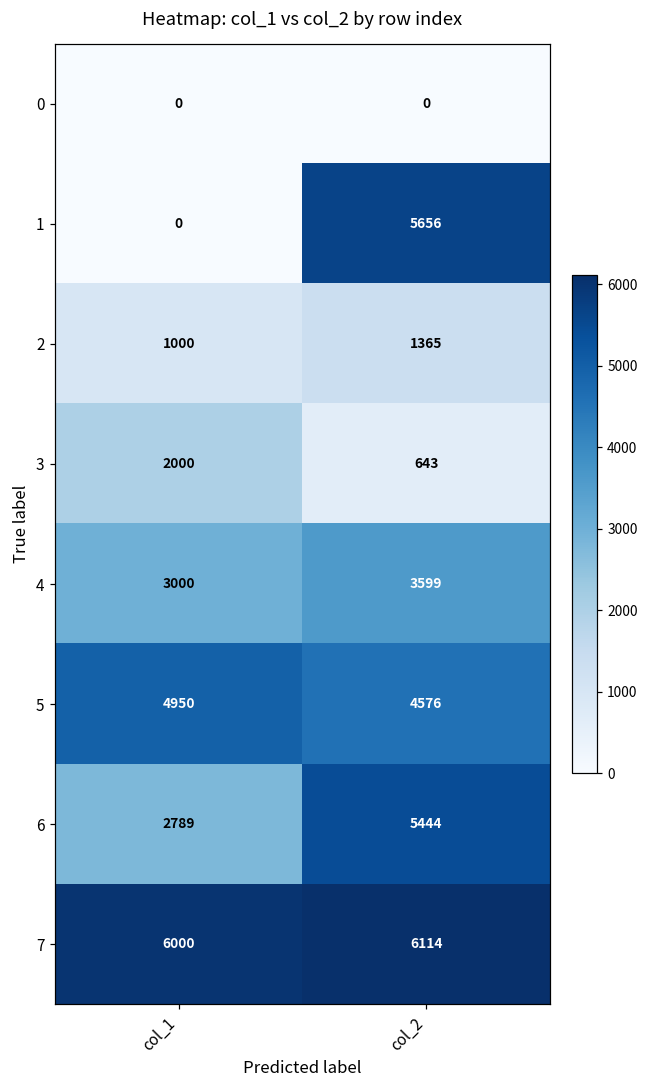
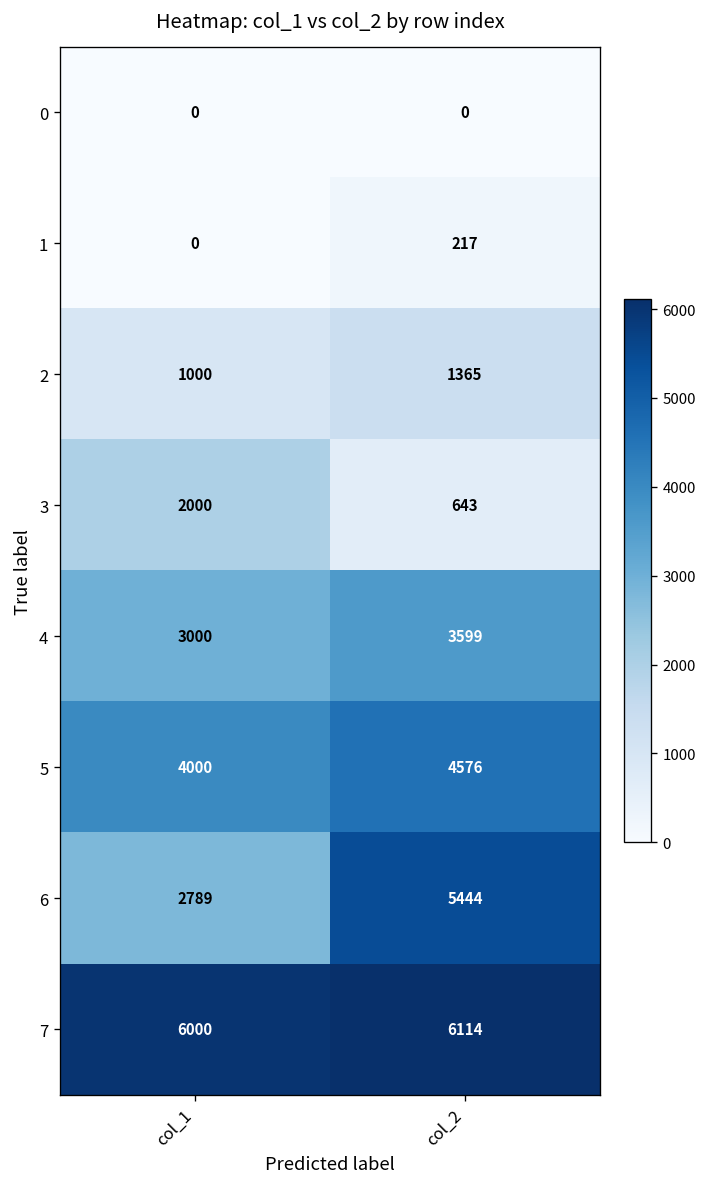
  {
    "0": {
      "col_1": 0,
      "col_2": 0
    },
    "1": {
      "col_1": 0,
-     "col_2": 5656
+     "col_2": 217
    },
    "2": {
      "col_1": 1000,
      "col_2": 1365
    },
    "3": {
      "col_1": 2000,
      "col_2": 643
    },
    "4": {
      "col_1": 3000,
      "col_2": 3599
    },
    "5": {
-     "col_1": 4950,
+     "col_1": 4000,
      "col_2": 4576
    },
    "6": {
      "col_1": 2789,
      "col_2": 5444
    },
    "7": {
      "col_1": 6000,
      "col_2": 6114
    }
  }
